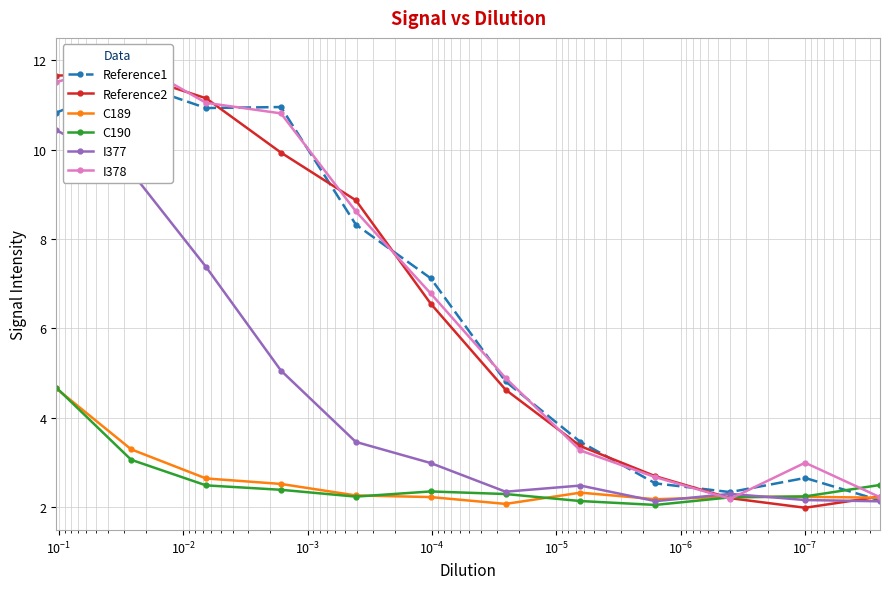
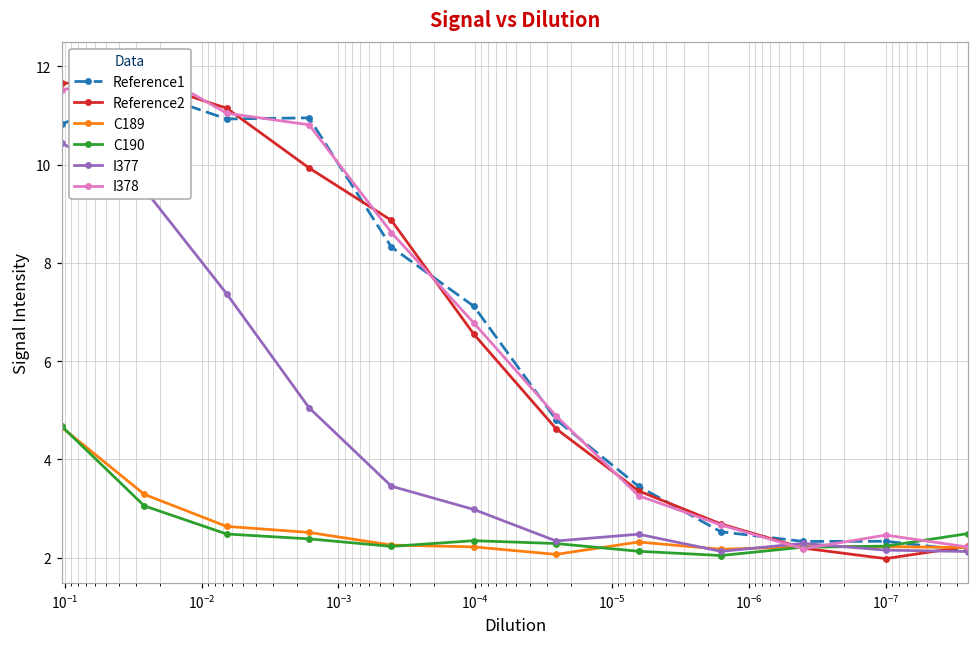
  {
    "Reference1": {
-     "10^-7": 2.6
+     "10^-7": 2.3
    },
    "Reference2": {
      "10^-7": 2.0
    },
    "I377": {
      "10^-7": 2.2
    },
    "I378": {
-     "10^-7": 3.0
+     "10^-7": 2.5
    }
  }
